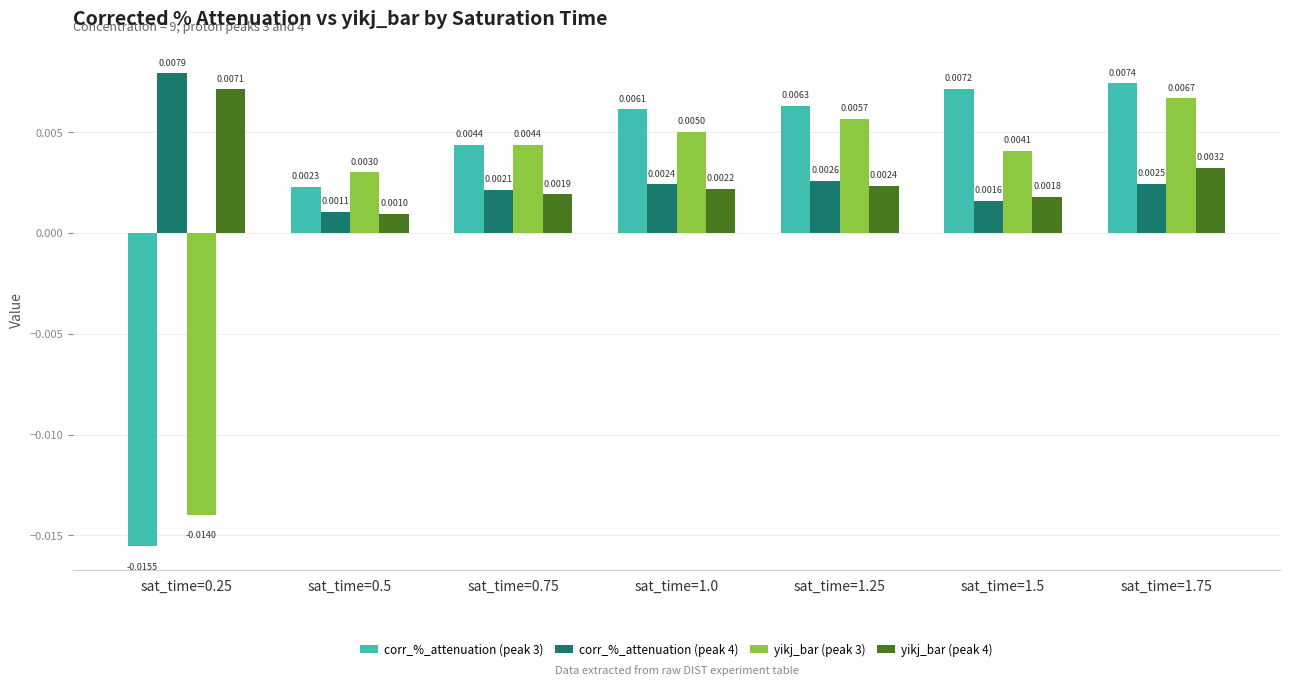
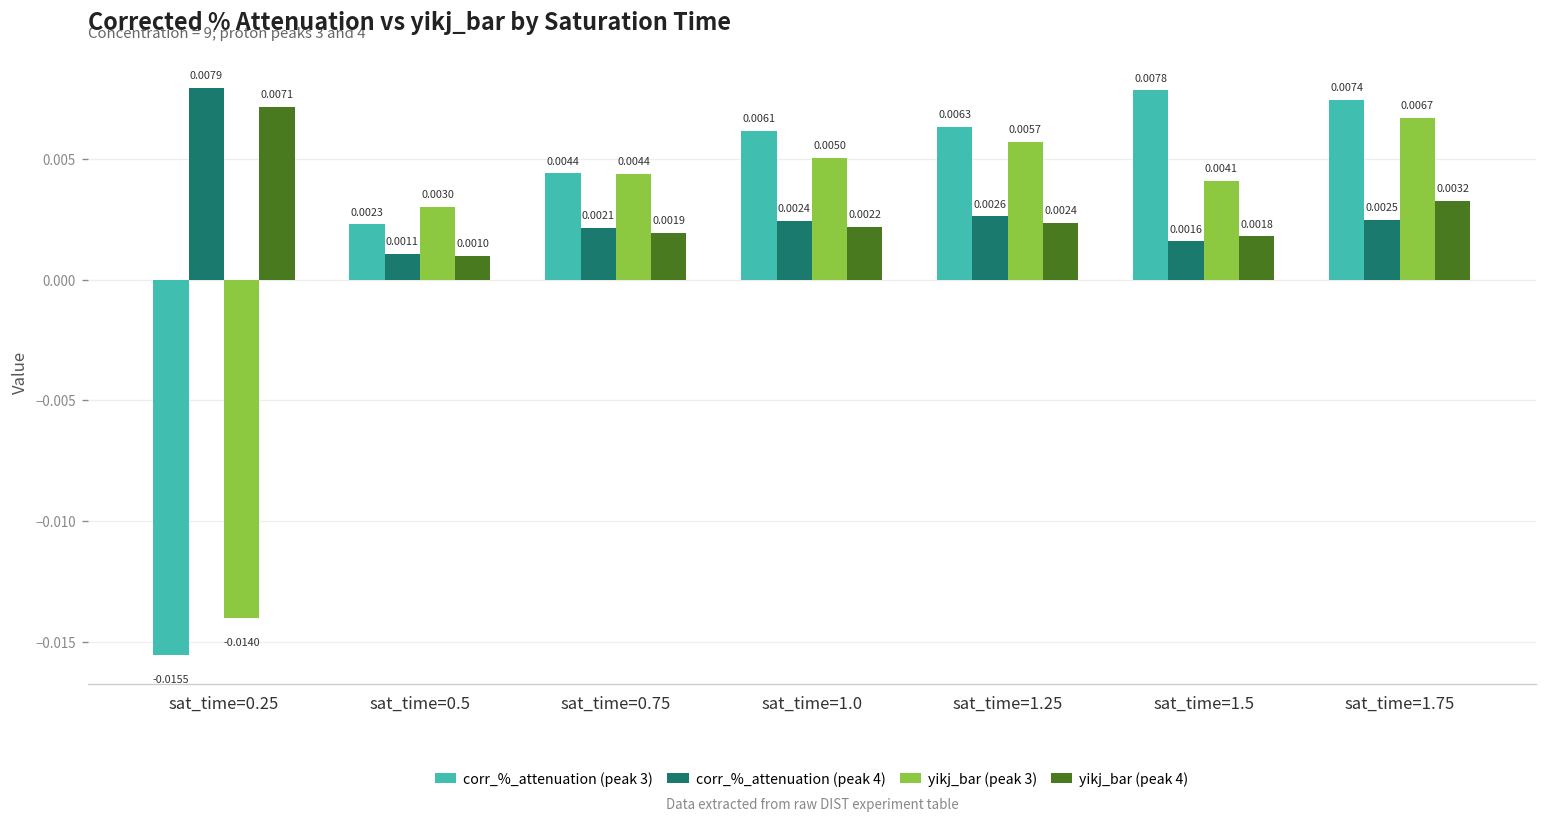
  {
    "corr_%_attenuation (peak 3)": {
      "sat_time=0.25": -0.0155,
      "sat_time=0.5": 0.0023,
      "sat_time=0.75": 0.0044,
      "sat_time=1.0": 0.0061,
      "sat_time=1.25": 0.0063,
-     "sat_time=1.5": 0.0072,
+     "sat_time=1.5": 0.0078,
      "sat_time=1.75": 0.0074
    },
    "corr_%_attenuation (peak 4)": {
      "sat_time=0.25": 0.0079,
      "sat_time=0.5": 0.0011,
      "sat_time=0.75": 0.0021,
      "sat_time=1.0": 0.0024,
      "sat_time=1.25": 0.0026,
      "sat_time=1.5": 0.0016,
      "sat_time=1.75": 0.0025
    },
    "yikj_bar (peak 3)": {
      "sat_time=0.25": -0.0140,
      "sat_time=0.5": 0.0030,
      "sat_time=0.75": 0.0044,
      "sat_time=1.0": 0.0050,
      "sat_time=1.25": 0.0057,
      "sat_time=1.5": 0.0041,
      "sat_time=1.75": 0.0067
    },
    "yikj_bar (peak 4)": {
      "sat_time=0.25": 0.0071,
      "sat_time=0.5": 0.0010,
      "sat_time=0.75": 0.0019,
      "sat_time=1.0": 0.0022,
      "sat_time=1.25": 0.0024,
      "sat_time=1.5": 0.0018,
      "sat_time=1.75": 0.0032
    }
  }
